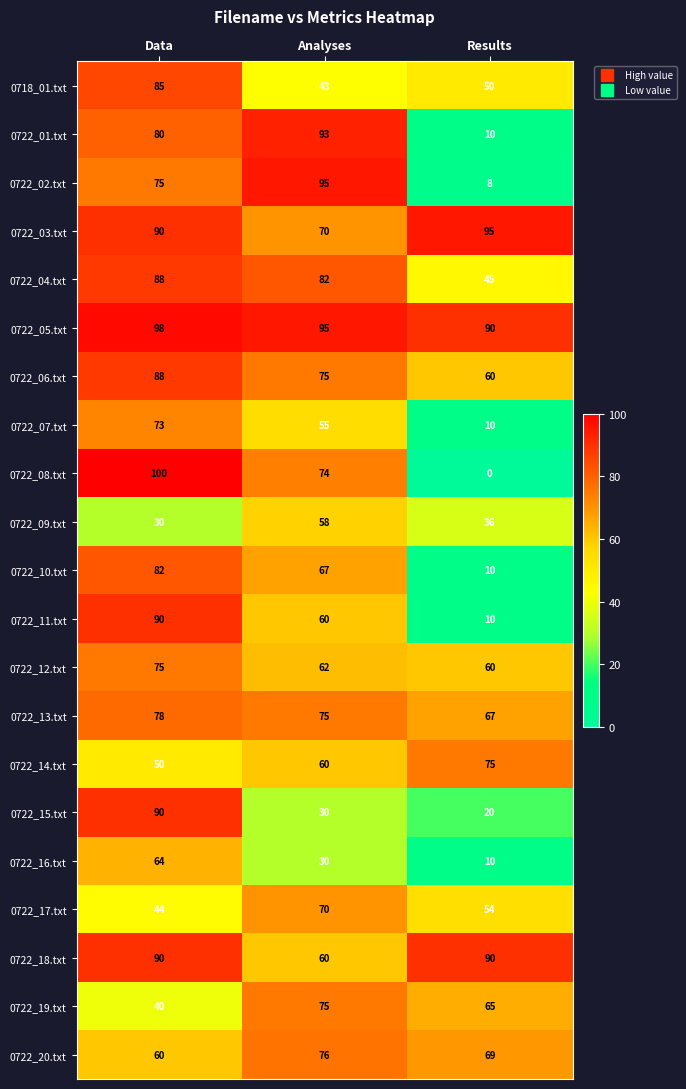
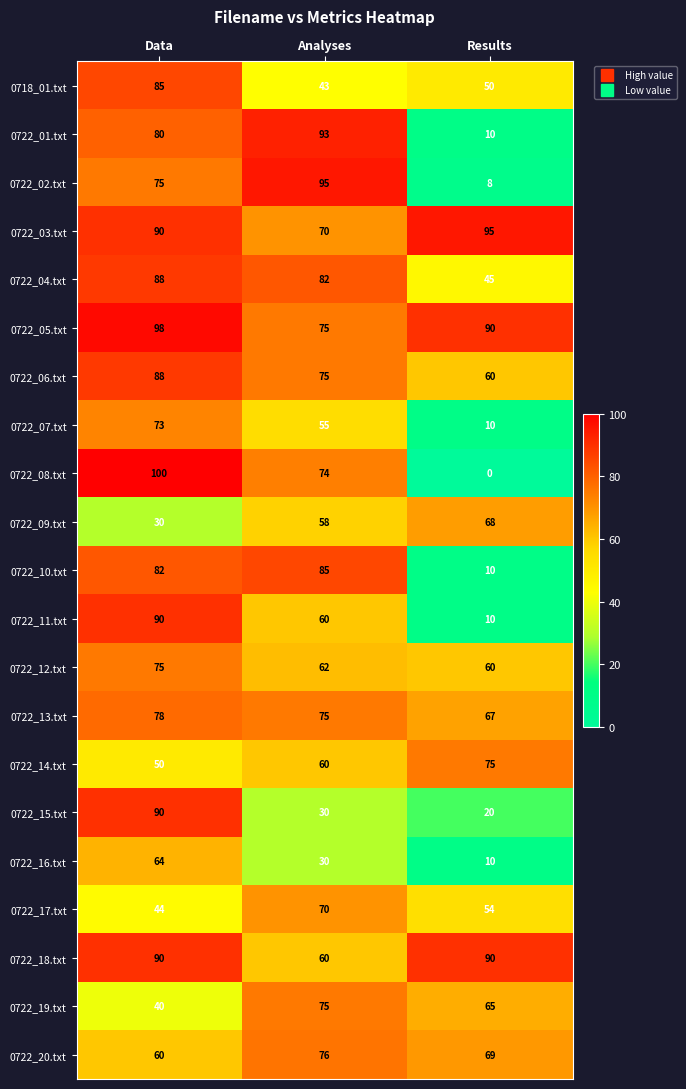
  {
    "0718_01.txt": {
      "Data": 85,
      "Analyses": 43,
      "Results": 50
    },
    "0722_01.txt": {
      "Data": 80,
      "Analyses": 93,
      "Results": 10
    },
    "0722_02.txt": {
      "Data": 75,
      "Analyses": 95,
      "Results": 8
    },
    "0722_03.txt": {
      "Data": 90,
      "Analyses": 70,
      "Results": 95
    },
    "0722_04.txt": {
      "Data": 88,
      "Analyses": 82,
      "Results": 45
    },
    "0722_05.txt": {
      "Data": 98,
-     "Analyses": 95,
+     "Analyses": 75,
      "Results": 90
    },
    "0722_06.txt": {
      "Data": 88,
      "Analyses": 75,
      "Results": 60
    },
    "0722_07.txt": {
      "Data": 73,
      "Analyses": 55,
      "Results": 10
    },
    "0722_08.txt": {
      "Data": 100,
      "Analyses": 74,
      "Results": 0
    },
    "0722_09.txt": {
      "Data": 30,
      "Analyses": 58,
-     "Results": 36
+     "Results": 68
    },
    "0722_10.txt": {
      "Data": 82,
-     "Analyses": 67,
+     "Analyses": 85,
      "Results": 10
    },
    "0722_11.txt": {
      "Data": 90,
      "Analyses": 60,
      "Results": 10
    },
    "0722_12.txt": {
      "Data": 75,
      "Analyses": 62,
      "Results": 60
    },
    "0722_13.txt": {
      "Data": 78,
      "Analyses": 75,
      "Results": 67
    },
    "0722_14.txt": {
      "Data": 50,
      "Analyses": 60,
      "Results": 75
    },
    "0722_15.txt": {
      "Data": 90,
      "Analyses": 30,
      "Results": 20
    },
    "0722_16.txt": {
      "Data": 64,
      "Analyses": 30,
      "Results": 10
    },
    "0722_17.txt": {
      "Data": 44,
      "Analyses": 70,
      "Results": 54
    },
    "0722_18.txt": {
      "Data": 90,
      "Analyses": 60,
      "Results": 90
    },
    "0722_19.txt": {
      "Data": 40,
      "Analyses": 75,
      "Results": 65
    },
    "0722_20.txt": {
      "Data": 60,
      "Analyses": 76,
      "Results": 69
    }
  }
